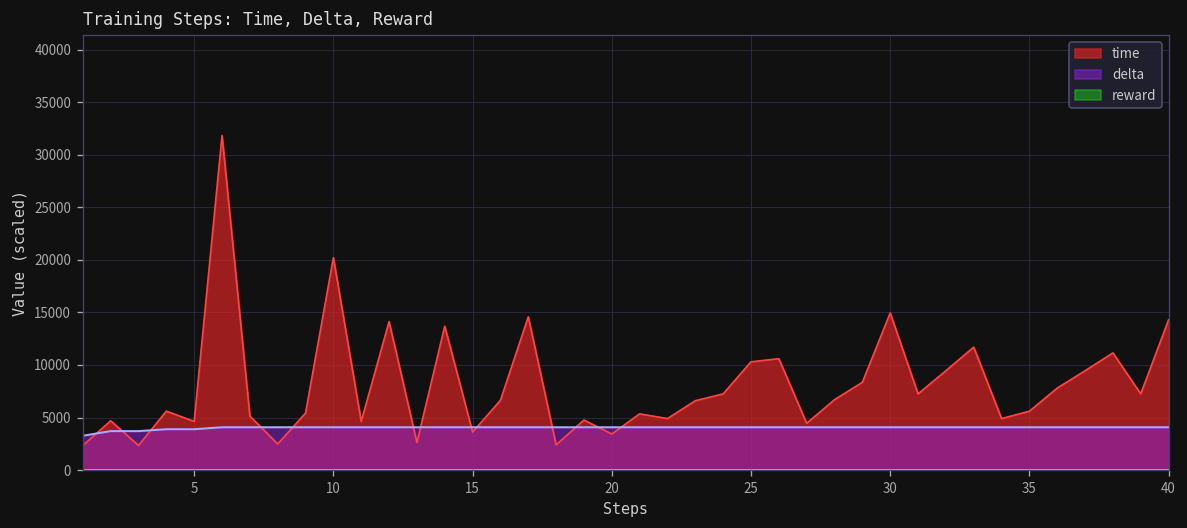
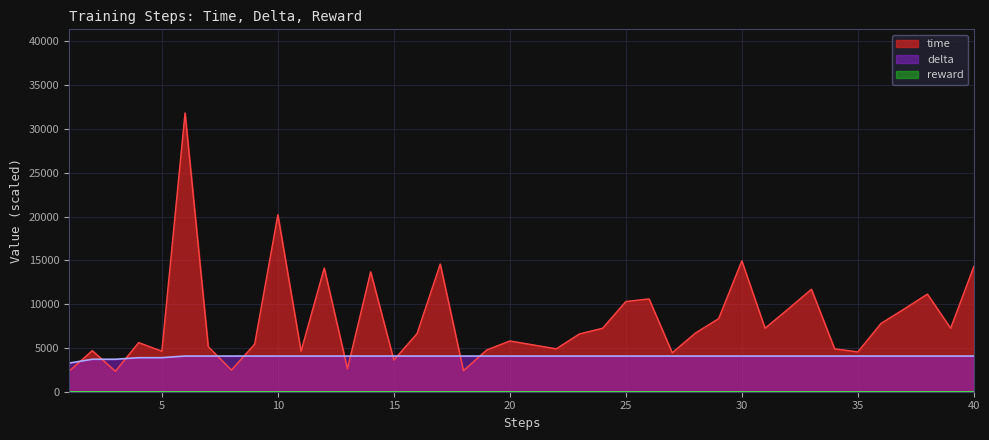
  {
    "time": {
      "5": 5000,
      "10": 20000,
      "15": 4000,
-     "20": 3000,
+     "20": 6000,
      "25": 10000,
      "30": 15000,
-     "35": 6000,
+     "35": 5000,
      "40": 14000
    },
    "delta": {
      "5": 4000,
      "10": 4000,
      "15": 4000,
      "20": 4000,
      "25": 4000,
      "30": 4000,
      "35": 4000,
      "40": 4000
    },
    "reward": {
      "5": 0,
      "10": 0,
      "15": 0,
      "20": 0,
      "25": 0,
      "30": 0,
      "35": 0,
      "40": 0
    }
  }
